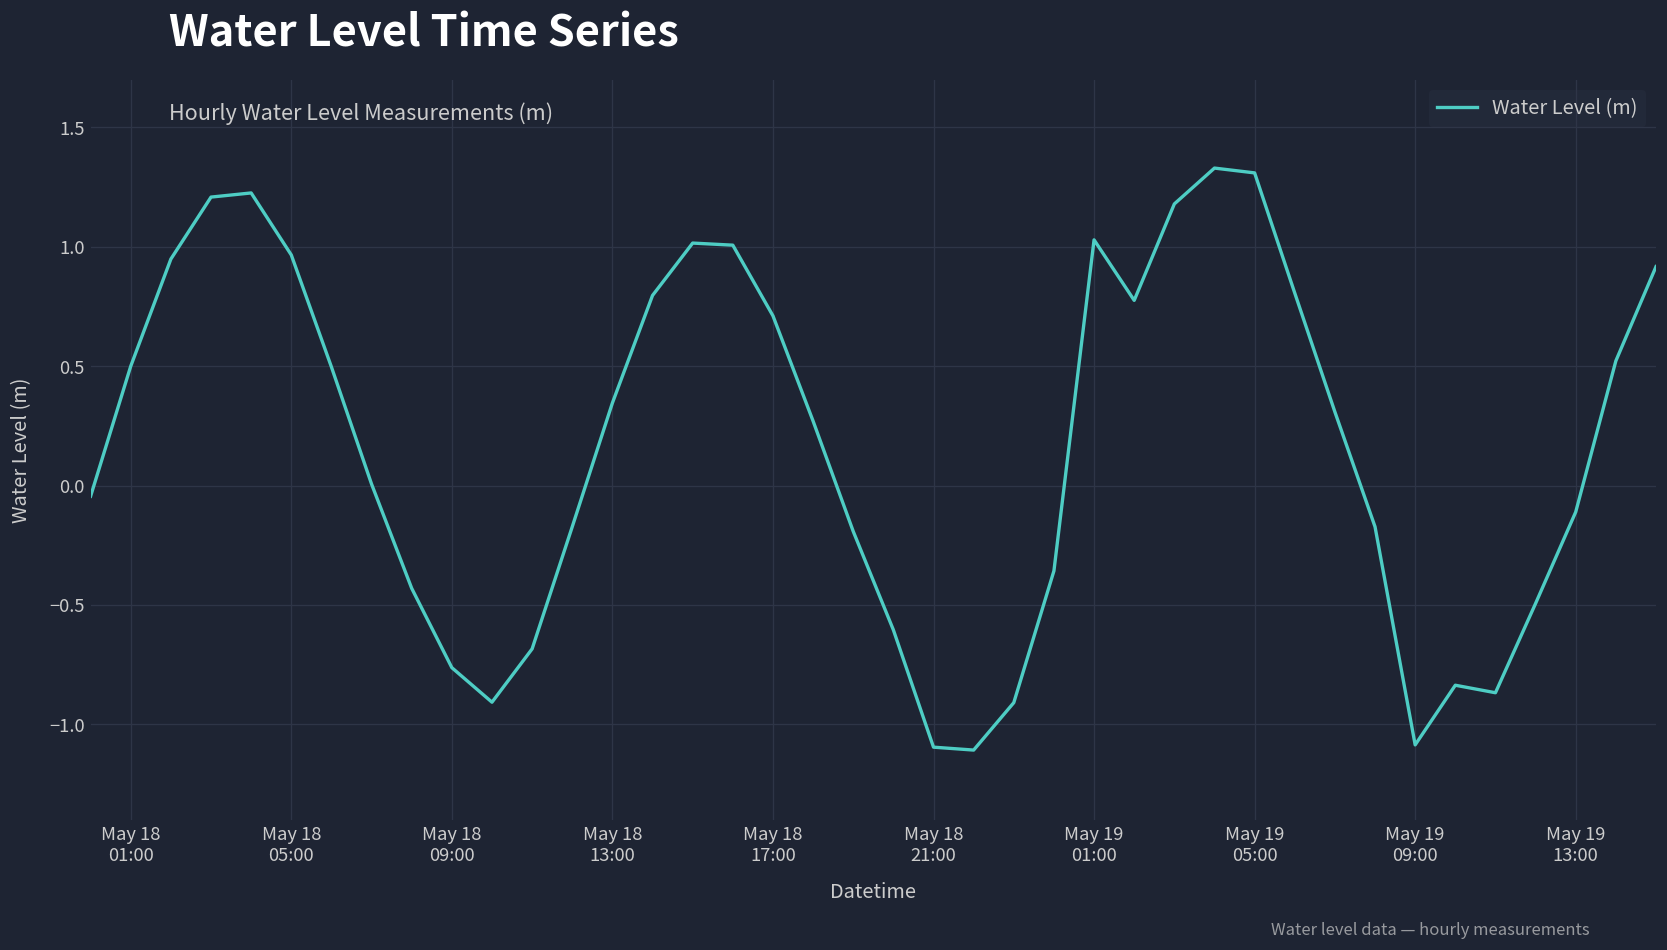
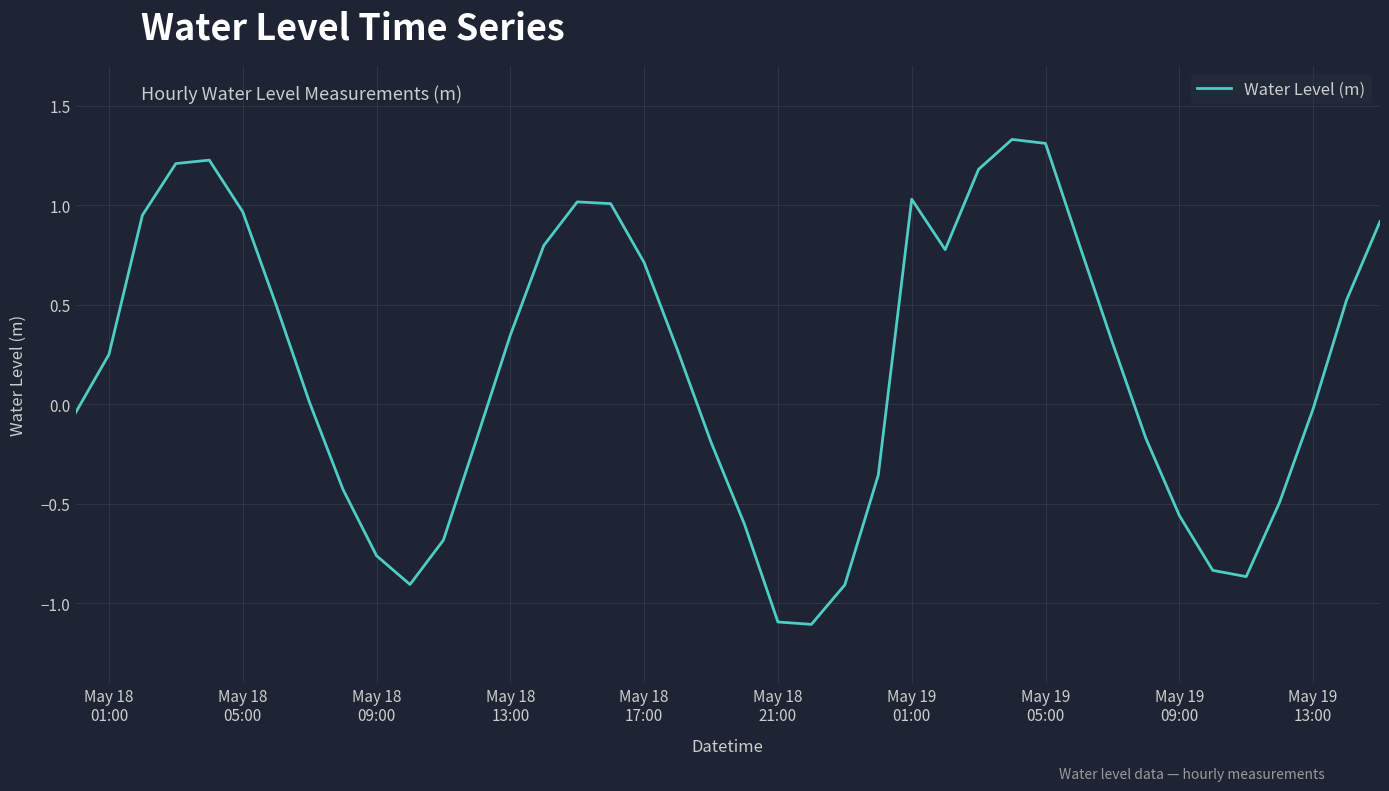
  {
-   "May 18 01:00": 0.50,
+   "May 18 01:00": 0.25,
    "May 18 05:00": 0.97,
    "May 18 09:00": -0.76,
    "May 18 13:00": 0.35,
    "May 18 17:00": 0.71,
    "May 18 21:00": -1.10,
    "May 19 01:00": 1.03,
    "May 19 05:00": 1.31,
-   "May 19 09:00": -1.09,
-   "May 19 13:00": -0.11
+   "May 19 09:00": -0.56,
+   "May 19 13:00": -0.02
  }
